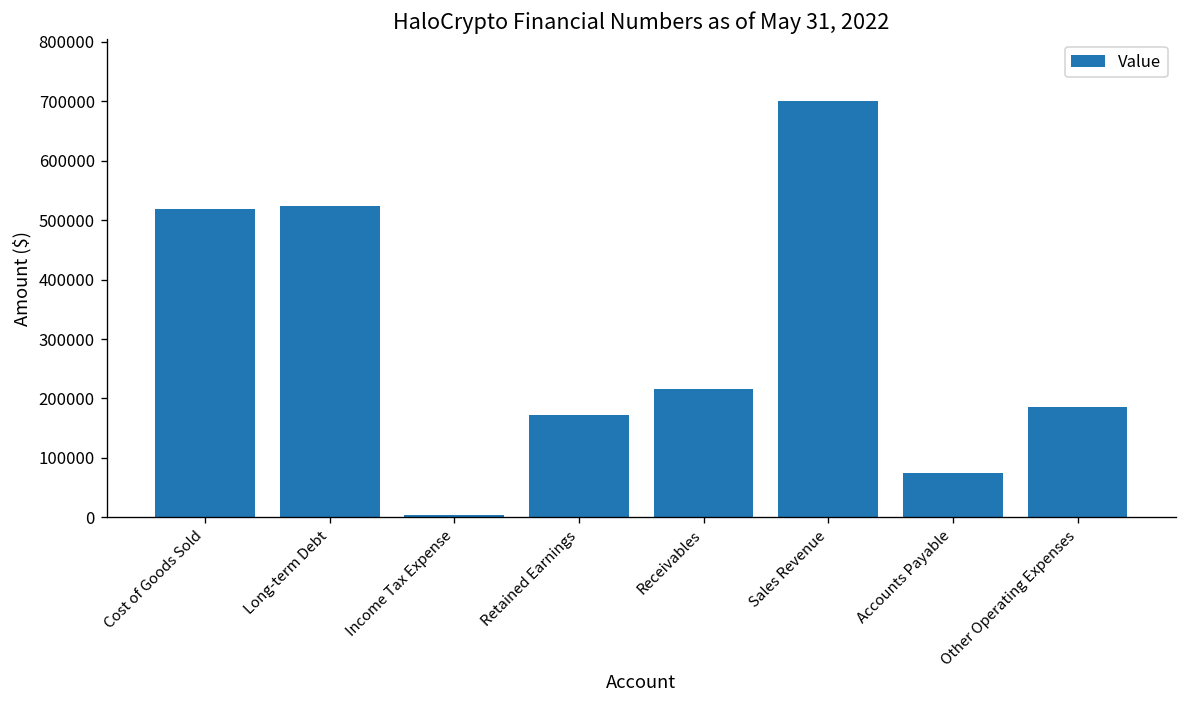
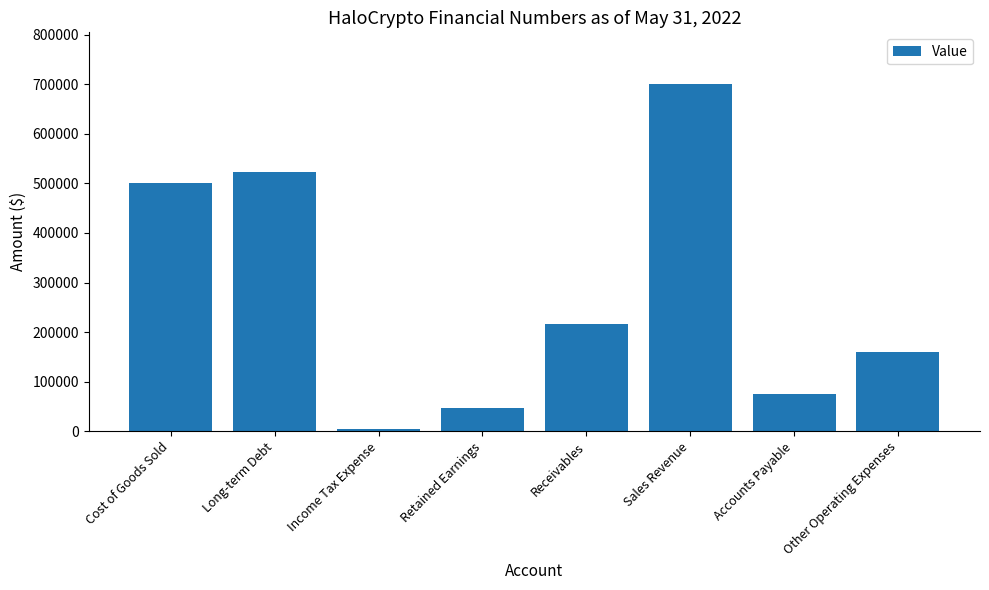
  {
-   "Cost of Goods Sold": 520000,
+   "Cost of Goods Sold": 500000,
    "Long-term Debt": 520000,
-   "Retained Earnings": 170000,
+   "Retained Earnings": 50000,
    "Receivables": 220000,
    "Sales Revenue": 700000,
    "Accounts Payable": 70000,
-   "Other Operating Expenses": 190000
+   "Other Operating Expenses": 160000
  }
